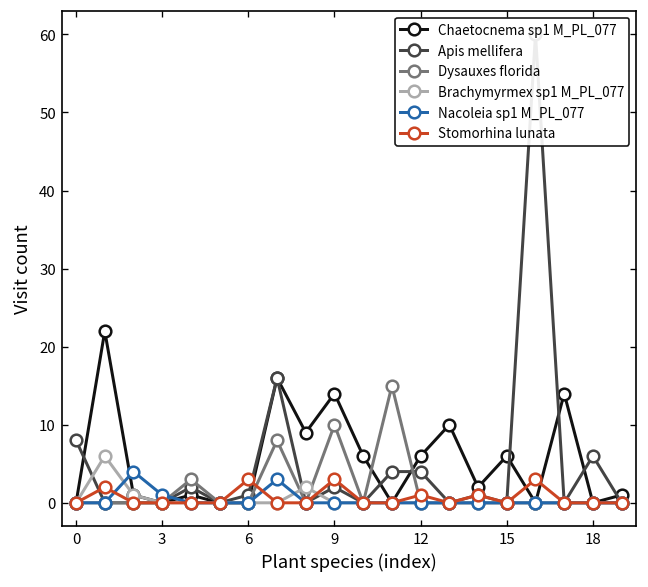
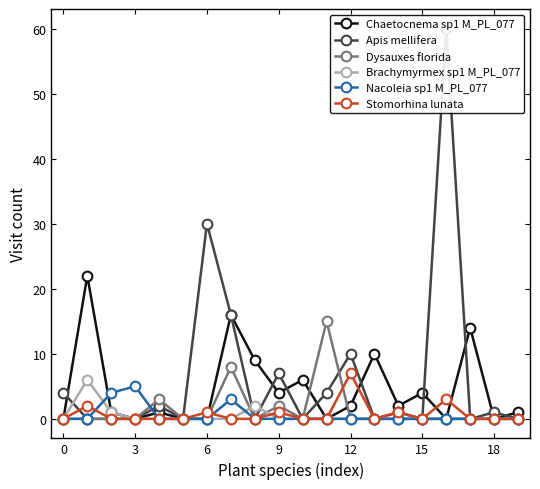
  {
    "Chaetocnema sp1 M_PL_077": {
-     "9": 14,
-     "12": 6,
-     "15": 6
+     "9": 4,
+     "12": 2,
+     "15": 4
    },
    "Apis mellifera": {
-     "0": 8,
-     "6": 1,
-     "9": 2,
-     "12": 4,
-     "18": 6
+     "0": 4,
+     "6": 30,
+     "9": 7,
+     "12": 10,
+     "18": 1
    },
    "Dysauxes florida": {
-     "9": 10
+     "9": 2
    },
    "Nacoleia sp1 M_PL_077": {
-     "3": 1
+     "3": 5
    },
    "Stomorhina lunata": {
-     "6": 3,
-     "9": 3,
-     "12": 1
+     "6": 1,
+     "9": 1,
+     "12": 7
    }
  }
